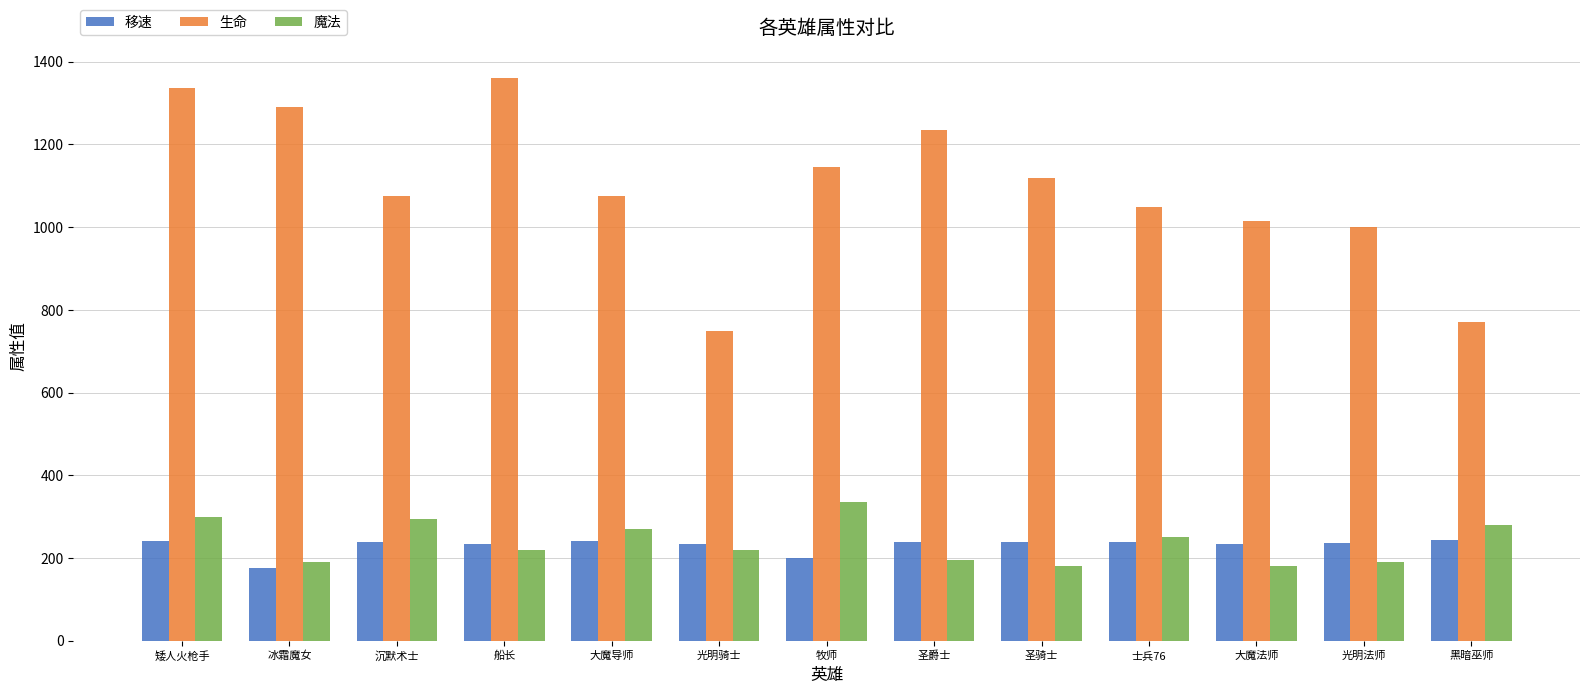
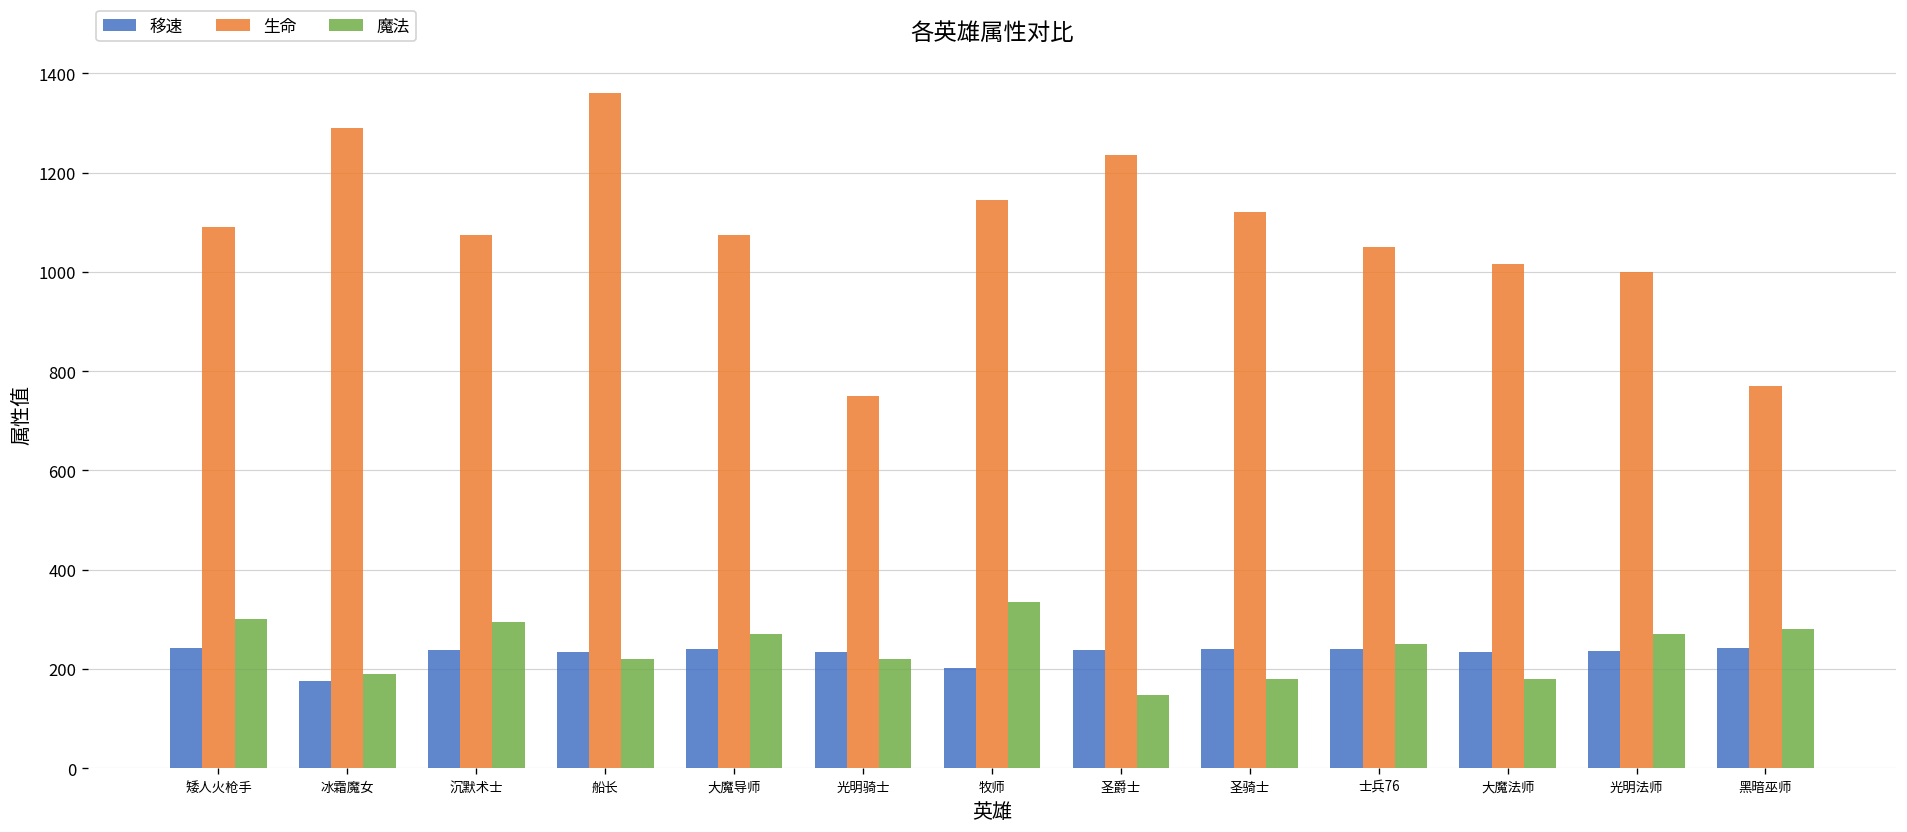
  {
    "移速": {
      "矮人火枪手": 240,
      "冰霜魔女": 180,
      "沉默术士": 240,
      "船长": 240,
      "大魔导师": 240,
      "光明骑士": 230,
      "牧师": 200,
      "圣爵士": 240,
      "圣骑士": 240,
      "士兵76": 240,
      "大魔法师": 240,
      "光明法师": 240,
      "黑暗巫师": 240
    },
    "生命": {
-     "矮人火枪手": 1340,
+     "矮人火枪手": 1090,
      "冰霜魔女": 1290,
      "沉默术士": 1080,
      "船长": 1360,
      "大魔导师": 1080,
      "光明骑士": 750,
      "牧师": 1150,
      "圣爵士": 1240,
      "圣骑士": 1120,
      "士兵76": 1050,
      "大魔法师": 1020,
      "光明法师": 1000,
      "黑暗巫师": 770
    },
    "魔法": {
      "矮人火枪手": 300,
      "冰霜魔女": 190,
      "沉默术士": 300,
      "船长": 220,
      "大魔导师": 270,
      "光明骑士": 220,
      "牧师": 340,
-     "圣爵士": 200,
+     "圣爵士": 150,
      "圣骑士": 180,
      "士兵76": 250,
      "大魔法师": 180,
-     "光明法师": 190,
+     "光明法师": 270,
      "黑暗巫师": 280
    }
  }
